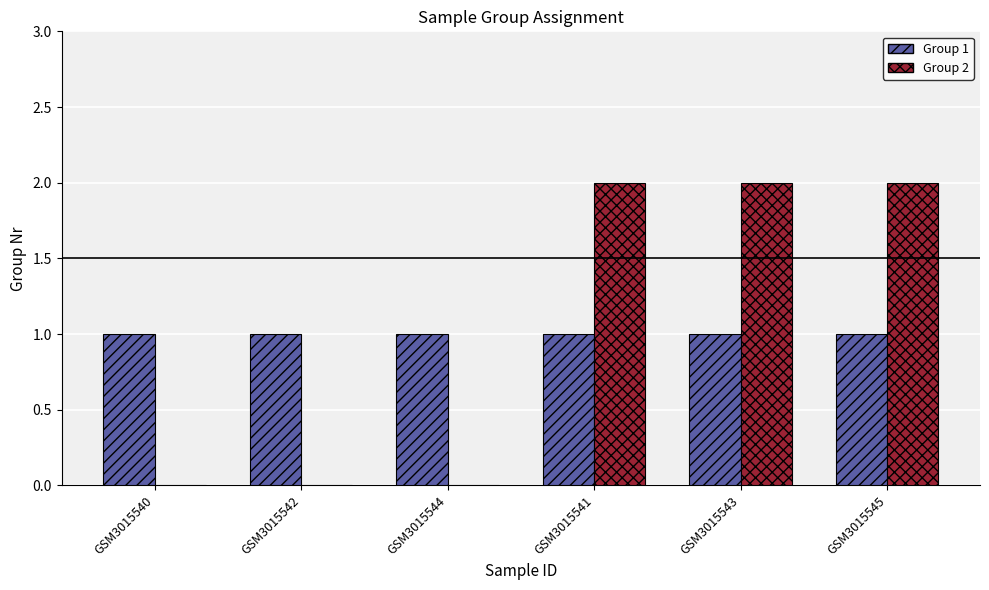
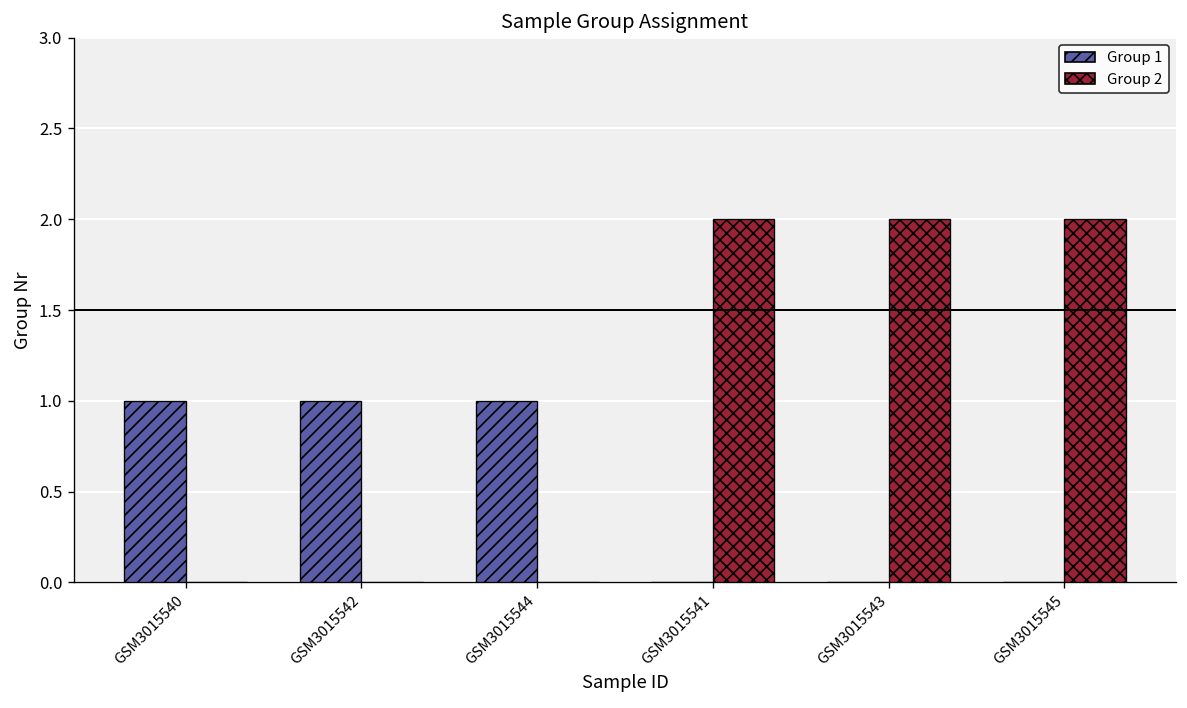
  {
    "Group 1": {
      "GSM3015540": 1,
      "GSM3015542": 1,
      "GSM3015544": 1,
-     "GSM3015541": 1,
-     "GSM3015543": 1,
-     "GSM3015545": 1
+     "GSM3015541": 0,
+     "GSM3015543": 0,
+     "GSM3015545": 0
    },
    "Group 2": {
      "GSM3015540": 0,
      "GSM3015542": 0,
      "GSM3015544": 0,
      "GSM3015541": 2,
      "GSM3015543": 2,
      "GSM3015545": 2
    }
  }
